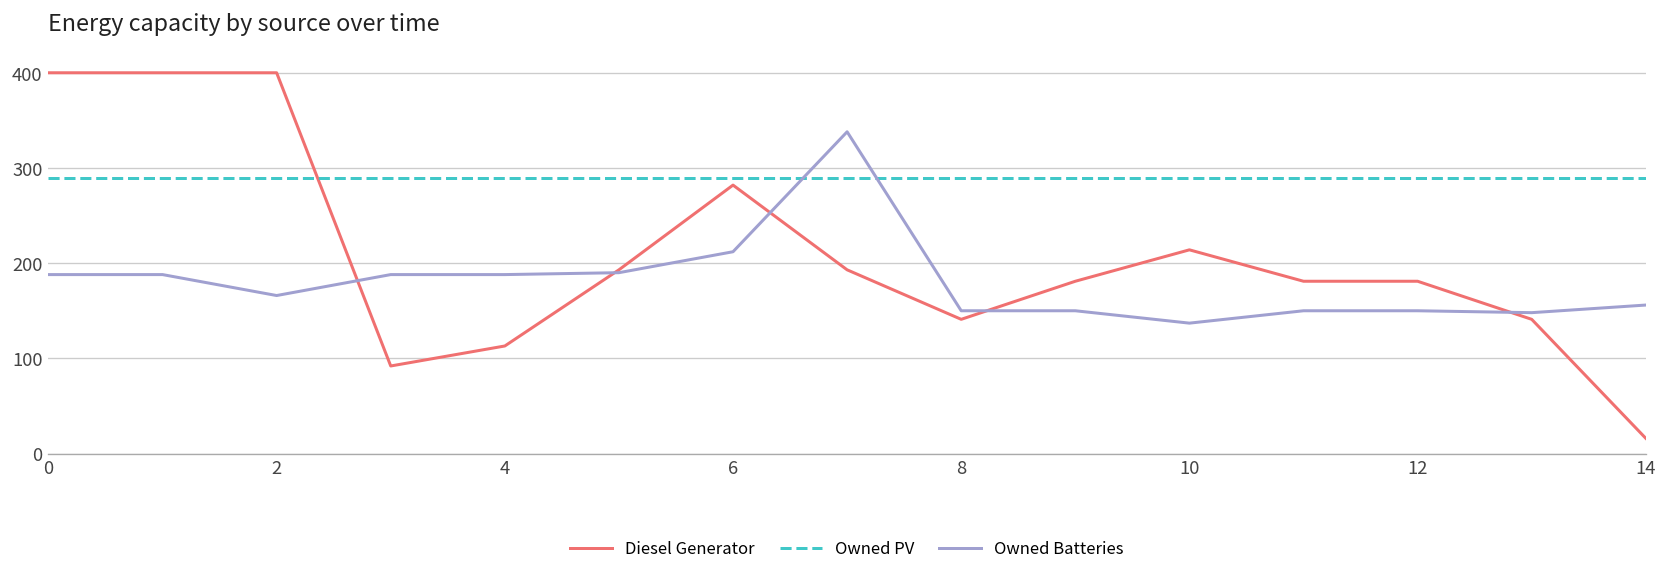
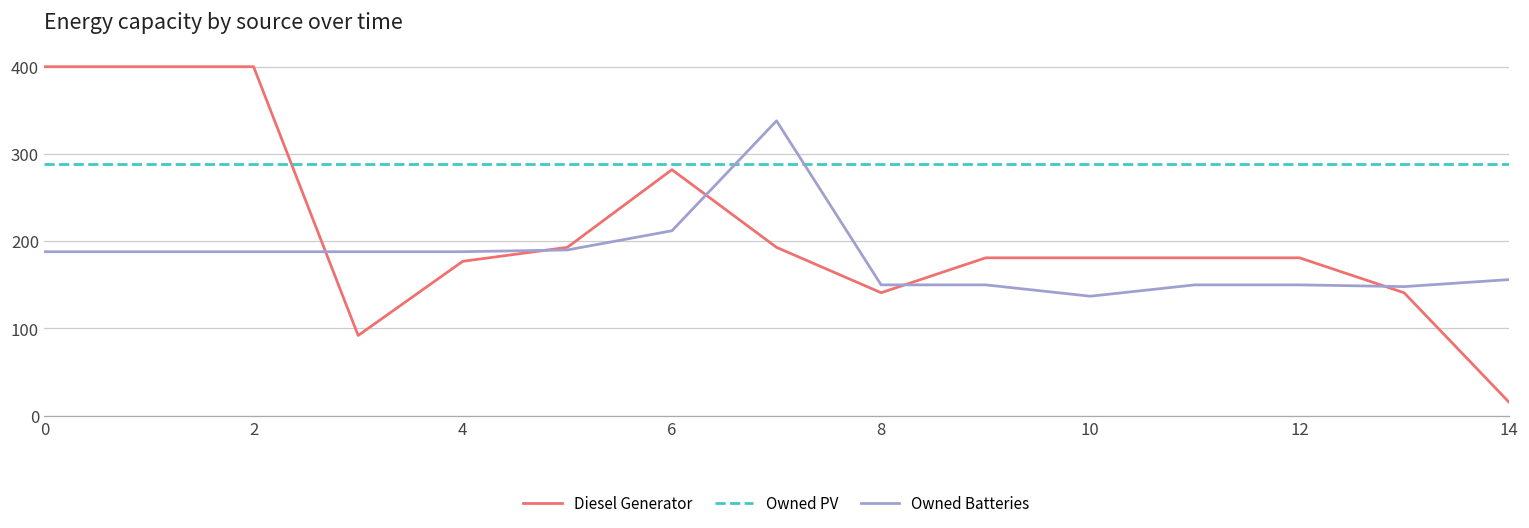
  {
    "Diesel Generator": {
      "0": 400,
      "2": 400,
-     "4": 110,
+     "4": 180,
      "6": 280,
      "8": 140,
-     "10": 210,
+     "10": 180,
      "12": 180,
      "14": 20
    },
    "Owned PV": {
      "0": 290,
      "2": 290,
      "4": 290,
      "6": 290,
      "8": 290,
      "10": 290,
      "12": 290,
      "14": 290
    },
    "Owned Batteries": {
      "0": 190,
-     "2": 170,
+     "2": 190,
      "4": 190,
      "6": 210,
      "8": 150,
      "10": 140,
      "12": 150,
      "14": 160
    }
  }
